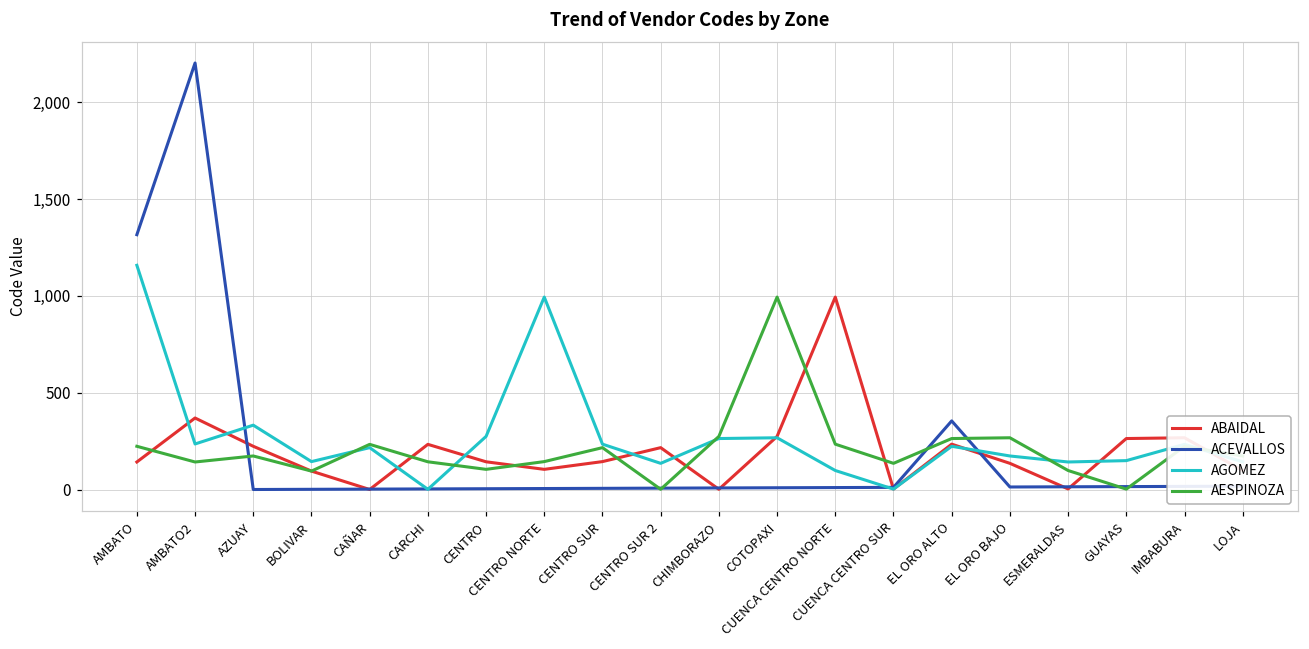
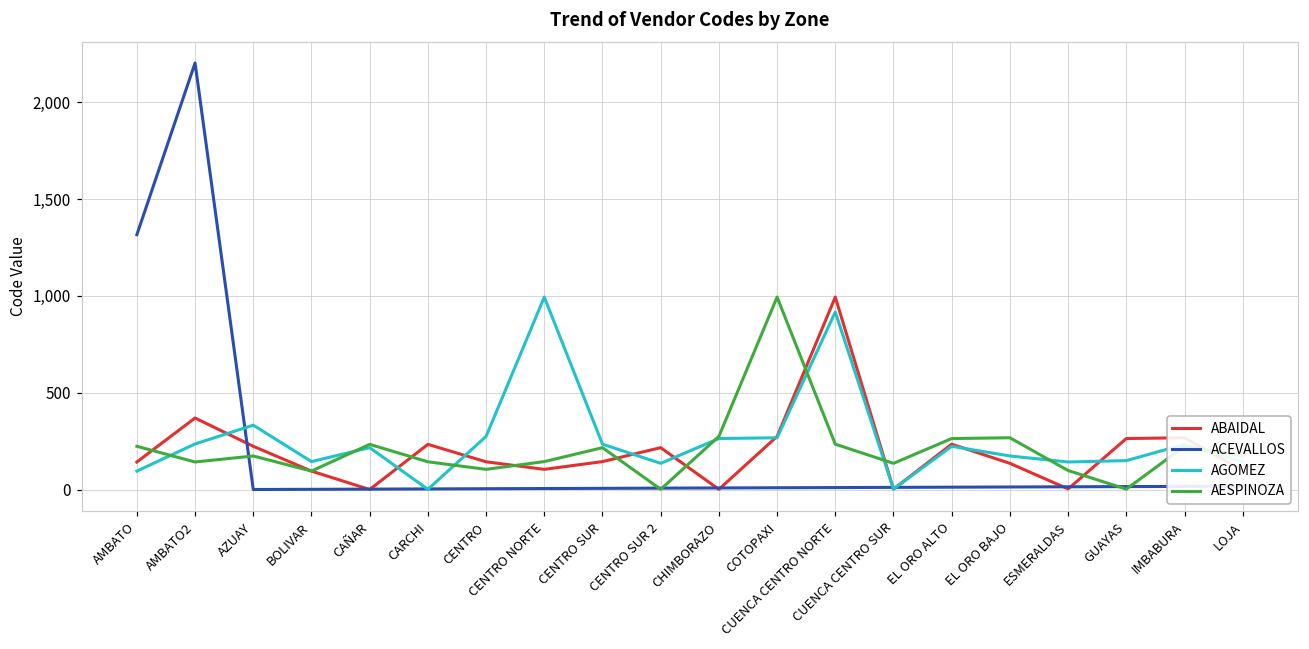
  {
    "ABAIDAL": {
      "AMBATO": "140",
      "AMBATO2": "370",
      "AZUAY": "220",
      "CARCHI": "230",
      "CENTRO": "140",
      "CENTRO NORTE": "110",
      "CENTRO SUR": "150",
      "CENTRO SUR 2": "220",
      "CUENCA CENTRO NORTE": "990",
      "EL ORO BAJO": "140",
      "GUAYAS": "260"
    },
    "ACEVALLOS": {
      "AMBATO": "1,320",
      "AMBATO2": "2,200",
      "AZUAY": "0",
      "BOLIVAR": "0",
      "CENTRO": "10",
      "CENTRO NORTE": "10",
      "CENTRO SUR": "10",
      "COTOPAXI": "10",
      "CUENCA CENTRO NORTE": "10",
-     "EL ORO ALTO": "360",
+     "EL ORO ALTO": "10",
      "EL ORO BAJO": "10"
    },
    "AGOMEZ": {
-     "AMBATO": "1,160",
+     "AMBATO": "100",
      "AMBATO2": "240",
      "AZUAY": "330",
      "BOLIVAR": "150",
      "CAÑAR": "220",
      "CENTRO": "280",
      "CENTRO NORTE": "990",
      "CENTRO SUR": "240",
      "CENTRO SUR 2": "140",
-     "CUENCA CENTRO NORTE": "100",
+     "CUENCA CENTRO NORTE": "920",
      "EL ORO BAJO": "170",
      "ESMERALDAS": "140",
      "GUAYAS": "150"
    },
    "AESPINOZA": {
      "AMBATO": "220",
      "AMBATO2": "140",
      "AZUAY": "170",
      "CAÑAR": "230",
      "CARCHI": "140",
      "CENTRO": "110",
      "CENTRO NORTE": "150",
      "CENTRO SUR": "220",
      "COTOPAXI": "990",
      "CUENCA CENTRO NORTE": "240",
      "CUENCA CENTRO SUR": "140",
      "EL ORO ALTO": "260",
      "EL ORO BAJO": "270",
      "ESMERALDAS": "100"
    }
  }
